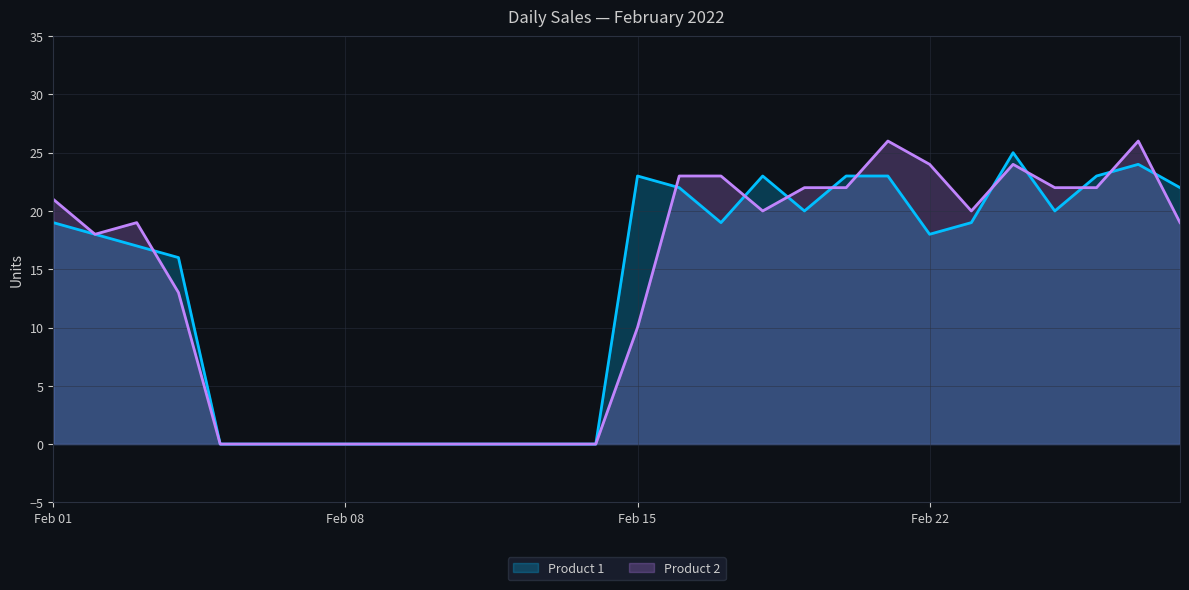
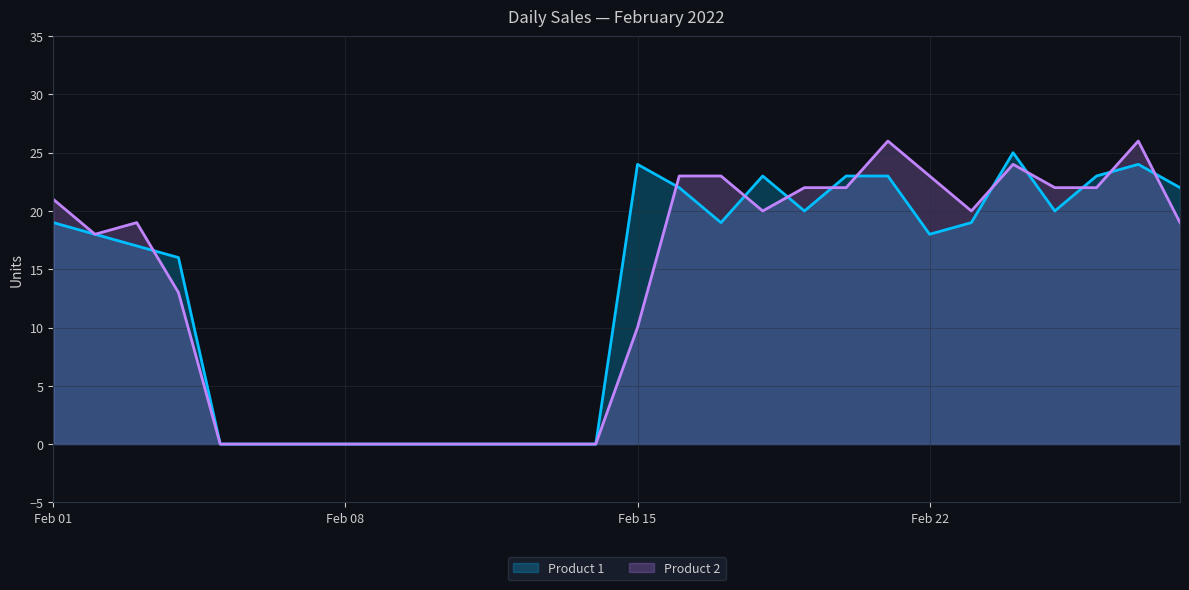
  {
    "Product 1": {
      "Feb 01": 19,
-     "Feb 15": 23,
+     "Feb 15": 24,
      "Feb 22": 18
    },
    "Product 2": {
      "Feb 01": 21,
      "Feb 15": 10,
-     "Feb 22": 24
+     "Feb 22": 23
    }
  }
